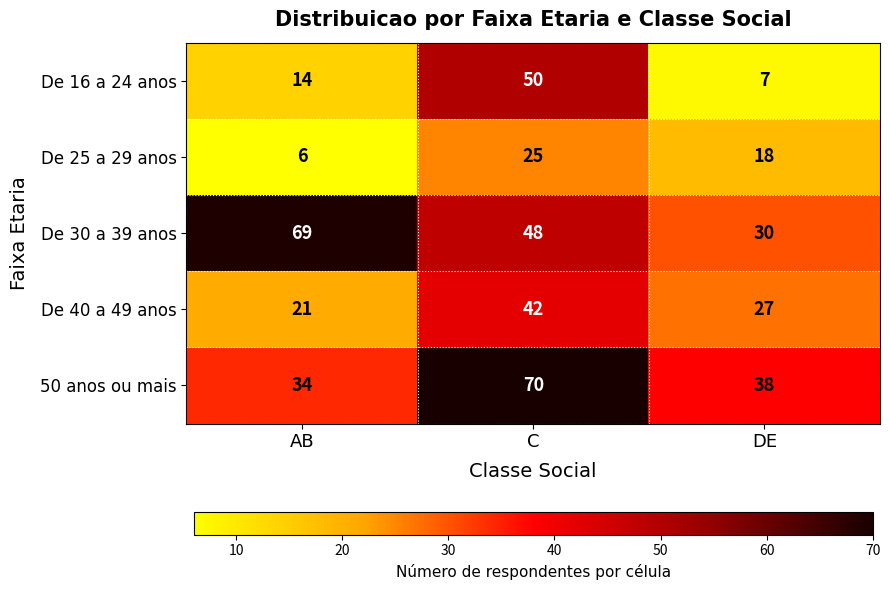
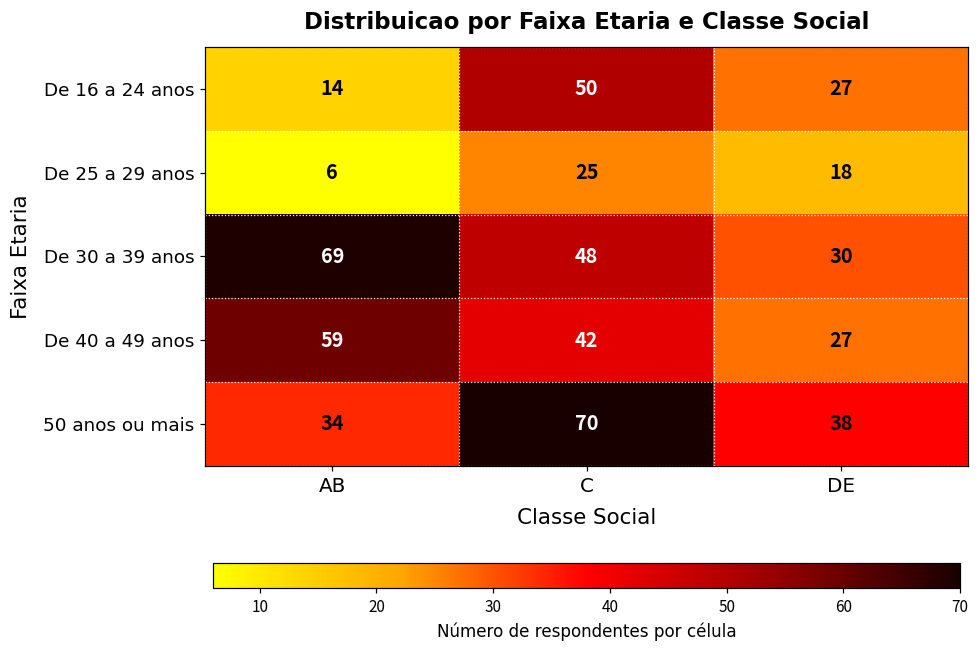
  {
    "De 16 a 24 anos": {
      "AB": 14,
      "C": 50,
-     "DE": 7
+     "DE": 27
    },
    "De 25 a 29 anos": {
      "AB": 6,
      "C": 25,
      "DE": 18
    },
    "De 30 a 39 anos": {
      "AB": 69,
      "C": 48,
      "DE": 30
    },
    "De 40 a 49 anos": {
-     "AB": 21,
+     "AB": 59,
      "C": 42,
      "DE": 27
    },
    "50 anos ou mais": {
      "AB": 34,
      "C": 70,
      "DE": 38
    }
  }
